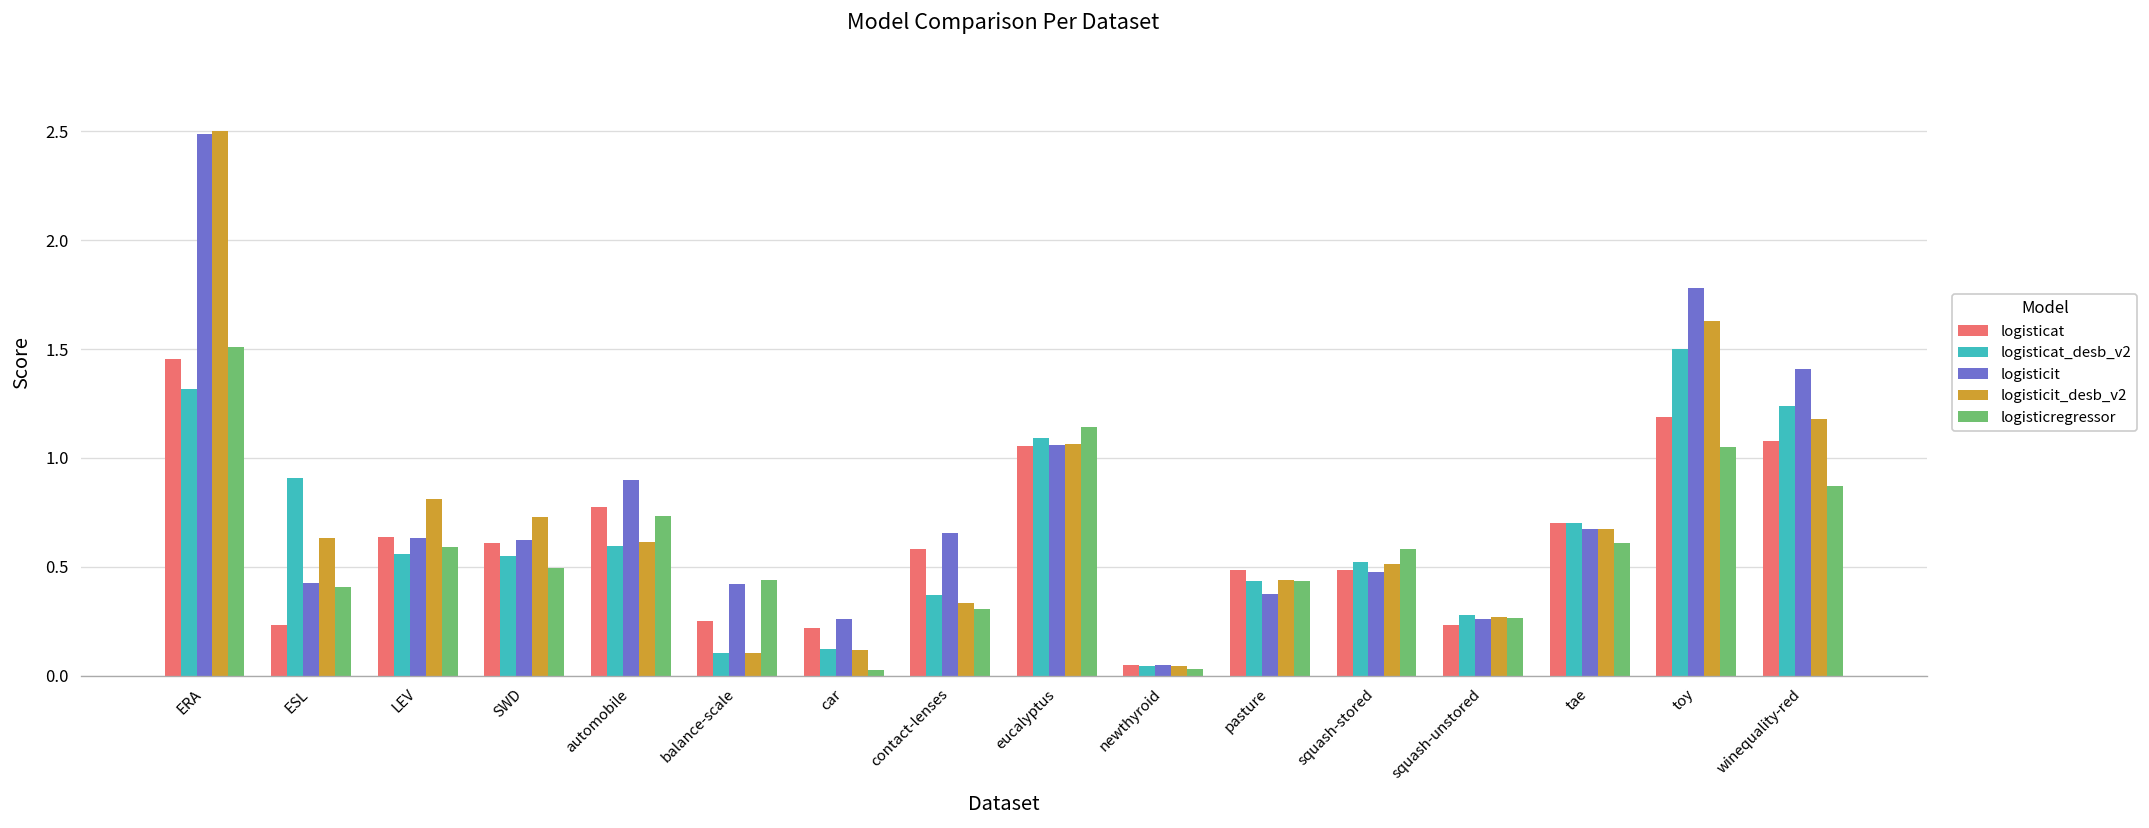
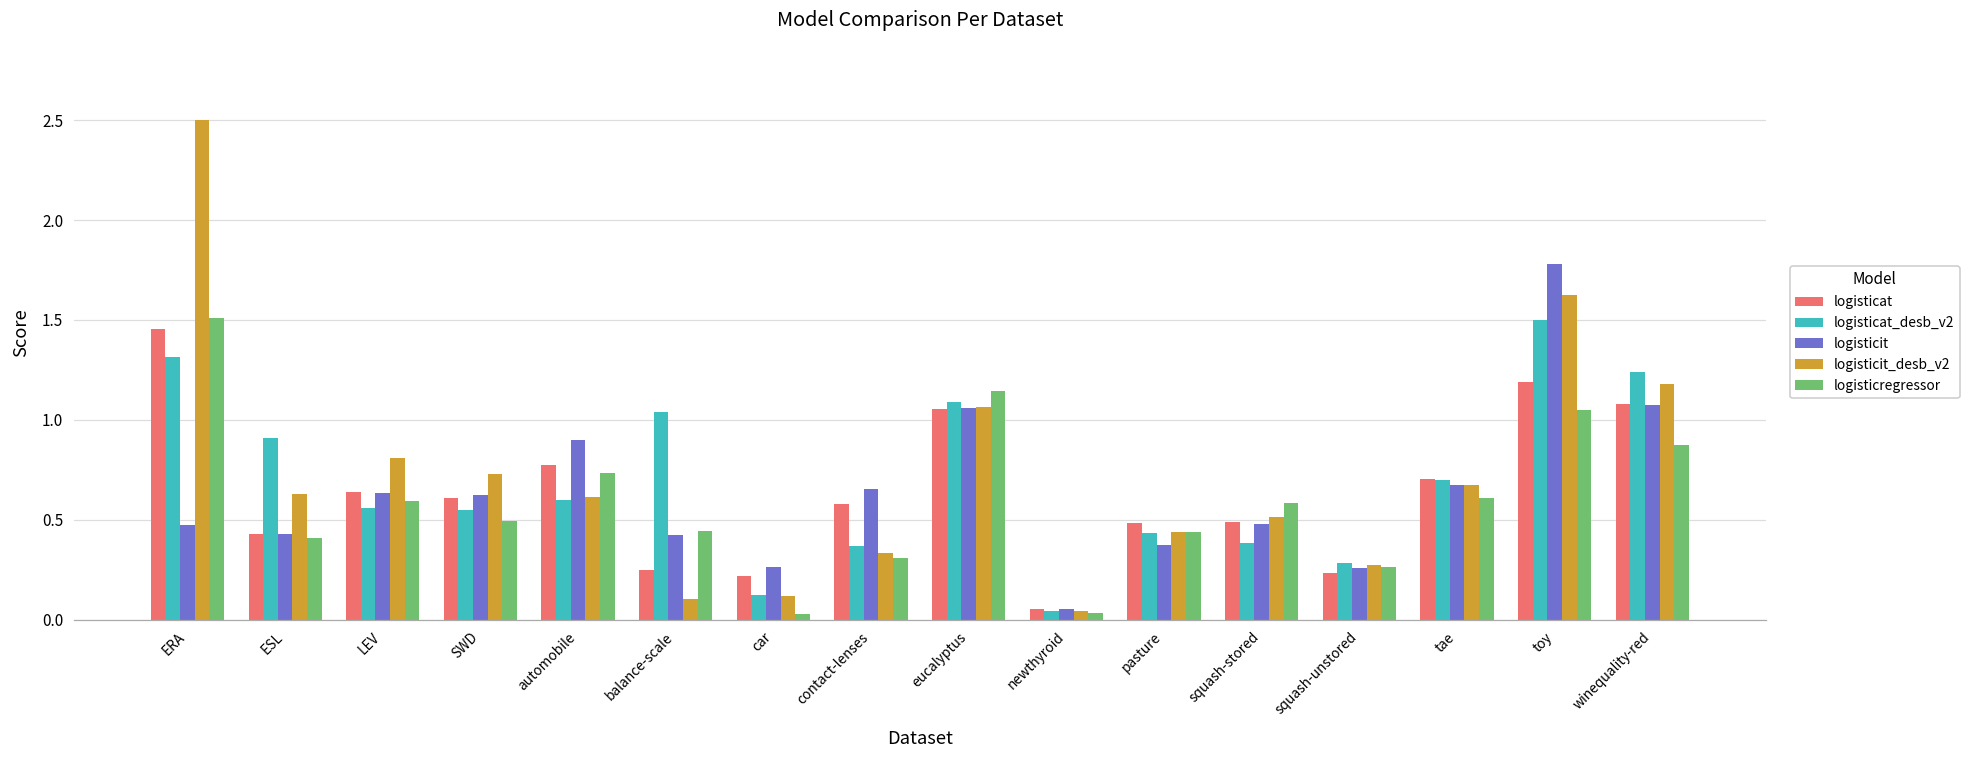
  {
    "logisticat": {
      "ERA": 1.45,
-     "ESL": 0.23,
+     "ESL": 0.43,
      "LEV": 0.64,
      "SWD": 0.61,
      "automobile": 0.78,
      "balance-scale": 0.25,
      "car": 0.22,
      "contact-lenses": 0.58,
      "eucalyptus": 1.06,
      "newthyroid": 0.05,
      "pasture": 0.49,
      "squash-stored": 0.49,
      "squash-unstored": 0.23,
      "tae": 0.70,
      "toy": 1.19,
      "winequality-red": 1.08
    },
    "logisticat_desb_v2": {
      "ERA": 1.31,
      "ESL": 0.91,
      "LEV": 0.56,
      "SWD": 0.55,
      "automobile": 0.60,
-     "balance-scale": 0.10,
+     "balance-scale": 1.04,
      "car": 0.12,
      "contact-lenses": 0.37,
      "eucalyptus": 1.09,
      "newthyroid": 0.04,
      "pasture": 0.43,
-     "squash-stored": 0.52,
+     "squash-stored": 0.38,
      "squash-unstored": 0.28,
      "tae": 0.70,
      "toy": 1.50,
      "winequality-red": 1.24
    },
    "logisticit": {
-     "ERA": 2.49,
+     "ERA": 0.47,
      "ESL": 0.43,
      "LEV": 0.63,
      "SWD": 0.62,
      "automobile": 0.90,
      "balance-scale": 0.42,
      "car": 0.26,
      "contact-lenses": 0.66,
      "eucalyptus": 1.06,
      "newthyroid": 0.05,
      "pasture": 0.37,
      "squash-stored": 0.48,
      "squash-unstored": 0.26,
      "tae": 0.68,
      "toy": 1.78,
-     "winequality-red": 1.41
+     "winequality-red": 1.07
    },
    "logisticit_desb_v2": {
      "ERA": 2.50,
      "ESL": 0.63,
      "LEV": 0.81,
      "SWD": 0.73,
      "automobile": 0.61,
      "balance-scale": 0.10,
      "car": 0.12,
      "contact-lenses": 0.33,
      "eucalyptus": 1.07,
      "newthyroid": 0.04,
      "pasture": 0.44,
      "squash-stored": 0.51,
      "squash-unstored": 0.27,
      "tae": 0.67,
      "toy": 1.63,
      "winequality-red": 1.18
    },
    "logisticregressor": {
      "ERA": 1.51,
      "ESL": 0.41,
      "LEV": 0.59,
      "SWD": 0.50,
      "automobile": 0.73,
      "balance-scale": 0.44,
      "car": 0.03,
      "contact-lenses": 0.31,
      "eucalyptus": 1.14,
      "newthyroid": 0.03,
      "pasture": 0.44,
      "squash-stored": 0.58,
      "squash-unstored": 0.26,
      "tae": 0.61,
      "toy": 1.05,
      "winequality-red": 0.87
    }
  }
